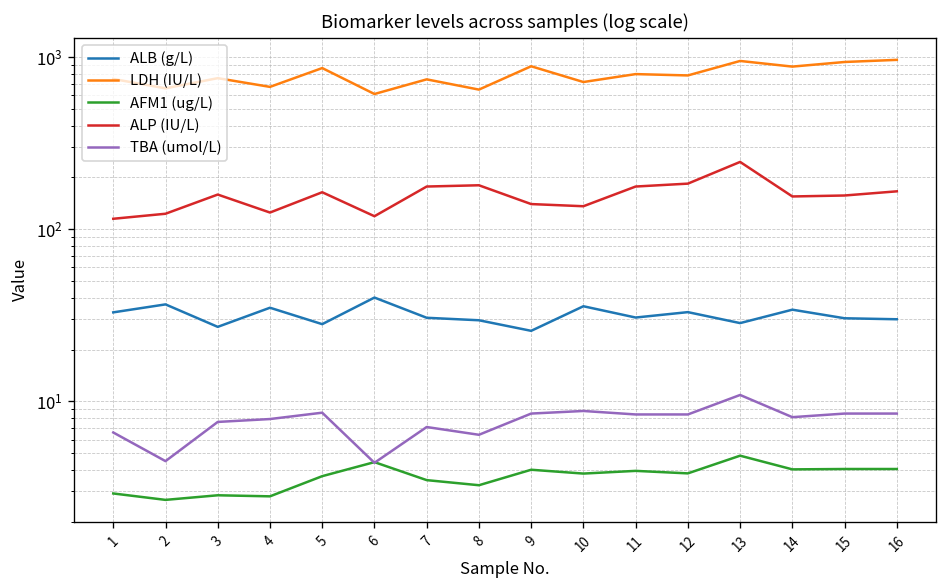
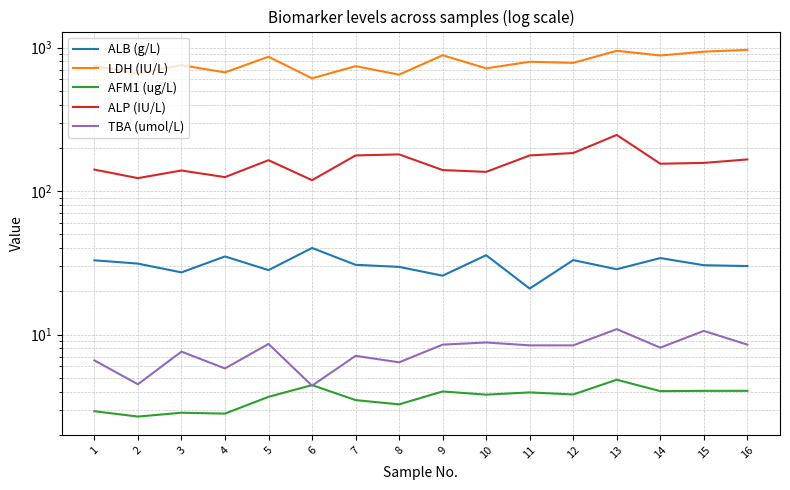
  {
    "ALB (g/L)": {
      "1": 33,
-     "2": 37,
+     "2": 31,
      "3": 27,
      "4": 35,
      "5": 28,
      "6": 40,
      "7": 31,
      "8": 30,
      "9": 26,
      "10": 36,
-     "11": 31,
+     "11": 21,
      "12": 33,
      "13": 29,
      "14": 34,
      "15": 30,
      "16": 30
    },
    "LDH (IU/L)": {
      "4": 700,
      "5": 900,
      "6": 610,
      "7": 700,
      "8": 600,
      "9": 900,
      "10": 700,
      "11": 800,
      "12": 800,
      "13": 900,
      "14": 900,
      "15": 900,
      "16": 1000
    },
    "AFM1 (ug/L)": {
      "1": 2.9,
      "2": 2.7,
      "3": 2.9,
      "4": 2.8,
      "5": 3.7,
      "7": 3.5,
      "8": 3.3,
      "9": 4.0,
      "10": 3.8,
      "11": 4.0,
      "12": 3.8,
      "13": 4.8,
      "14": 4.0,
      "15": 4.1,
      "16": 4.1
    },
    "ALP (IU/L)": {
-     "1": 120,
+     "1": 140,
      "2": 120,
-     "3": 160,
+     "3": 140,
      "4": 130,
      "5": 160,
      "6": 120,
      "7": 180,
      "8": 180,
      "9": 140,
      "10": 140,
      "11": 180,
      "12": 180,
      "13": 250,
      "14": 160,
      "15": 160,
      "16": 170
    },
    "TBA (umol/L)": {
      "1": 7,
      "2": 4.5,
      "3": 8,
-     "4": 8,
+     "4": 5.8,
      "5": 9,
      "7": 7,
      "8": 6,
      "9": 9,
      "10": 9,
      "11": 8,
      "12": 8,
      "13": 11,
      "14": 8,
-     "15": 9,
+     "15": 11,
      "16": 9
    }
  }
